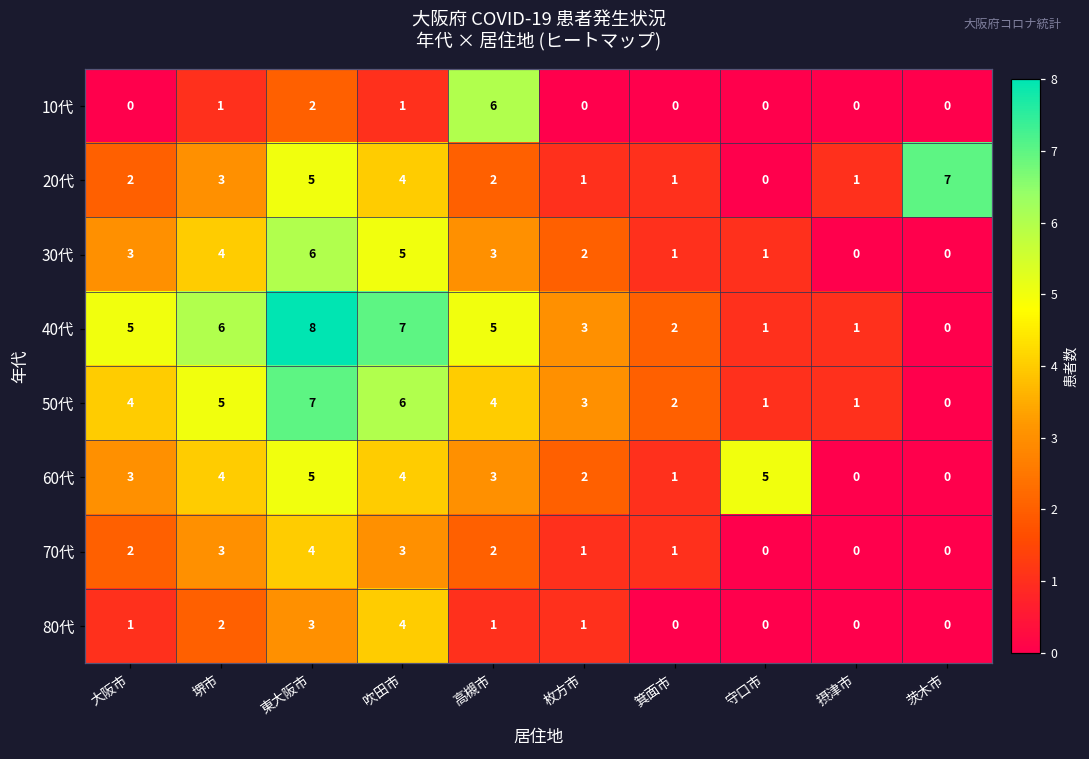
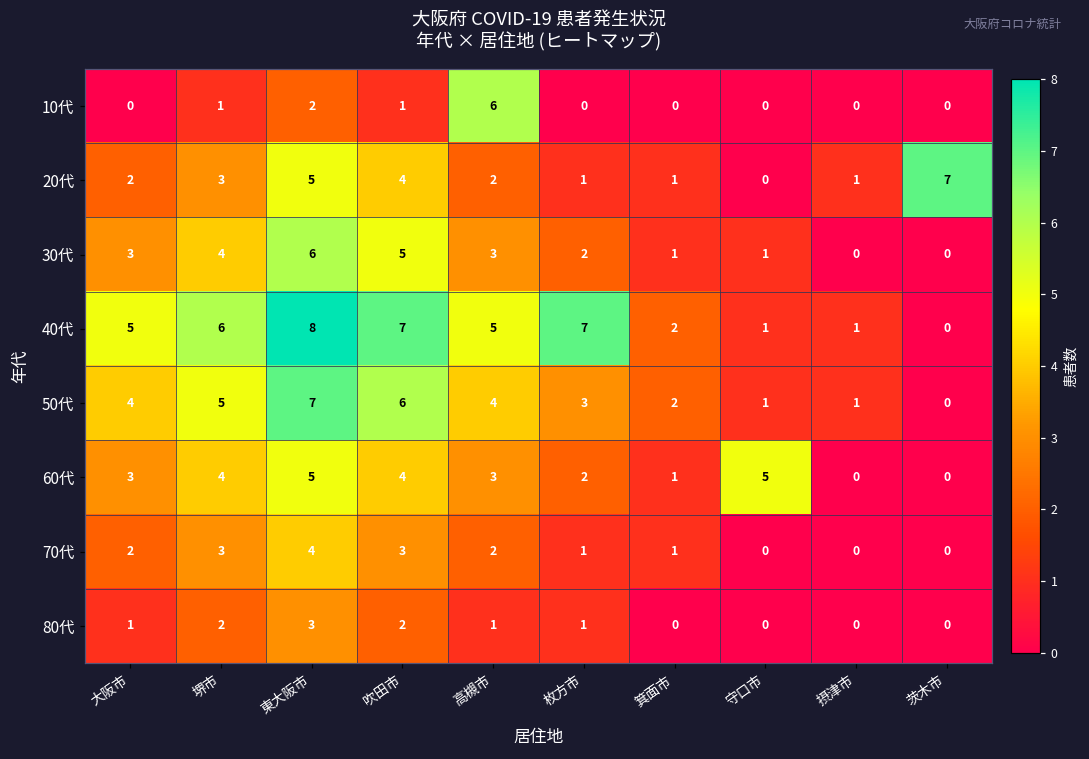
  {
    "10代": {
      "大阪市": 0,
      "堺市": 1,
      "東大阪市": 2,
      "吹田市": 1,
      "高槻市": 6,
      "枚方市": 0,
      "箕面市": 0,
      "守口市": 0,
      "摂津市": 0,
      "茨木市": 0
    },
    "20代": {
      "大阪市": 2,
      "堺市": 3,
      "東大阪市": 5,
      "吹田市": 4,
      "高槻市": 2,
      "枚方市": 1,
      "箕面市": 1,
      "守口市": 0,
      "摂津市": 1,
      "茨木市": 7
    },
    "30代": {
      "大阪市": 3,
      "堺市": 4,
      "東大阪市": 6,
      "吹田市": 5,
      "高槻市": 3,
      "枚方市": 2,
      "箕面市": 1,
      "守口市": 1,
      "摂津市": 0,
      "茨木市": 0
    },
    "40代": {
      "大阪市": 5,
      "堺市": 6,
      "東大阪市": 8,
      "吹田市": 7,
      "高槻市": 5,
-     "枚方市": 3,
+     "枚方市": 7,
      "箕面市": 2,
      "守口市": 1,
      "摂津市": 1,
      "茨木市": 0
    },
    "50代": {
      "大阪市": 4,
      "堺市": 5,
      "東大阪市": 7,
      "吹田市": 6,
      "高槻市": 4,
      "枚方市": 3,
      "箕面市": 2,
      "守口市": 1,
      "摂津市": 1,
      "茨木市": 0
    },
    "60代": {
      "大阪市": 3,
      "堺市": 4,
      "東大阪市": 5,
      "吹田市": 4,
      "高槻市": 3,
      "枚方市": 2,
      "箕面市": 1,
      "守口市": 5,
      "摂津市": 0,
      "茨木市": 0
    },
    "70代": {
      "大阪市": 2,
      "堺市": 3,
      "東大阪市": 4,
      "吹田市": 3,
      "高槻市": 2,
      "枚方市": 1,
      "箕面市": 1,
      "守口市": 0,
      "摂津市": 0,
      "茨木市": 0
    },
    "80代": {
      "大阪市": 1,
      "堺市": 2,
      "東大阪市": 3,
-     "吹田市": 4,
+     "吹田市": 2,
      "高槻市": 1,
      "枚方市": 1,
      "箕面市": 0,
      "守口市": 0,
      "摂津市": 0,
      "茨木市": 0
    }
  }
